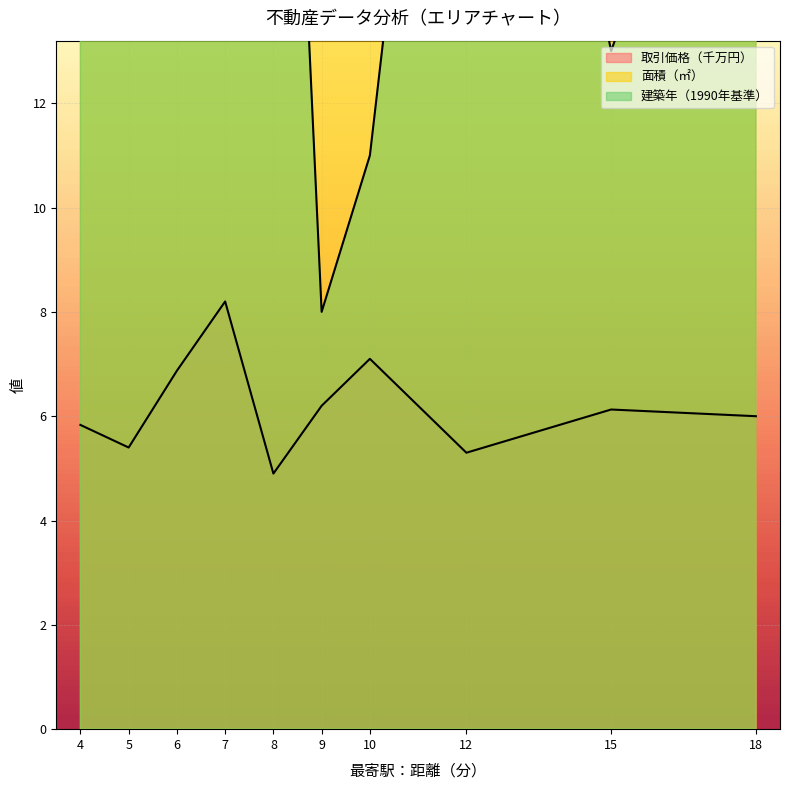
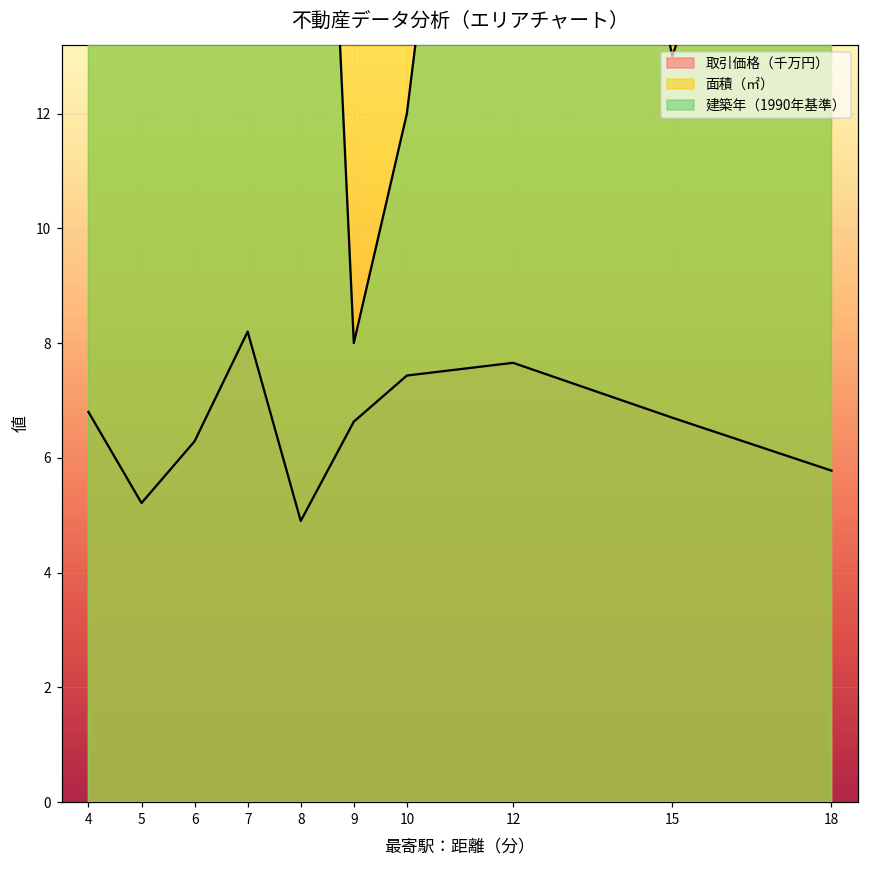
  {
    "取引価格（千万円）": {
-     "4": 5.8,
-     "5": 5.4,
-     "6": 6.9,
+     "4": 6.8,
+     "5": 5.2,
+     "6": 6.3,
      "7": 8.2,
      "8": 4.9,
-     "9": 6.2,
-     "10": 7.1,
-     "12": 5.3,
-     "15": 6.1,
-     "18": 6.0
+     "9": 6.6,
+     "10": 7.4,
+     "12": 7.7,
+     "15": 6.7,
+     "18": 5.8
    },
    "建築年（1990年基準）": {
      "9": 8.0,
-     "10": 11.0
+     "10": 12.0
    }
  }
